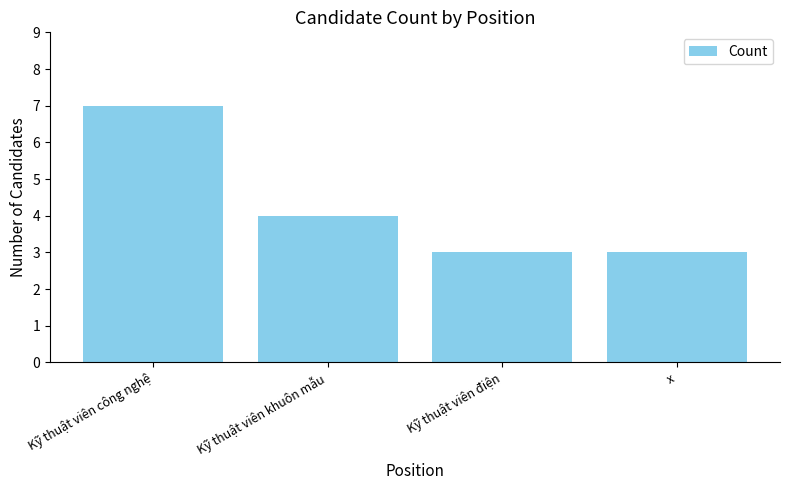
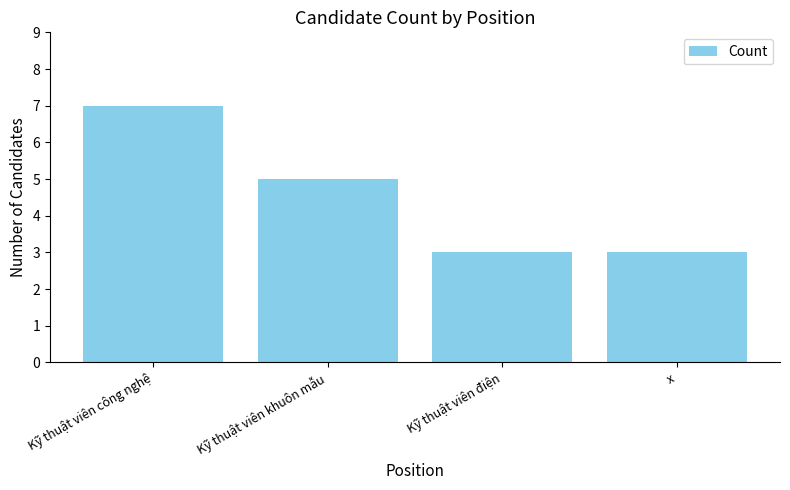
  {
    "Kỹ thuật viên công nghệ": 7,
-   "Kỹ thuật viên khuôn mẫu": 4,
+   "Kỹ thuật viên khuôn mẫu": 5,
    "Kỹ thuật viên điện": 3,
    "x": 3
  }
